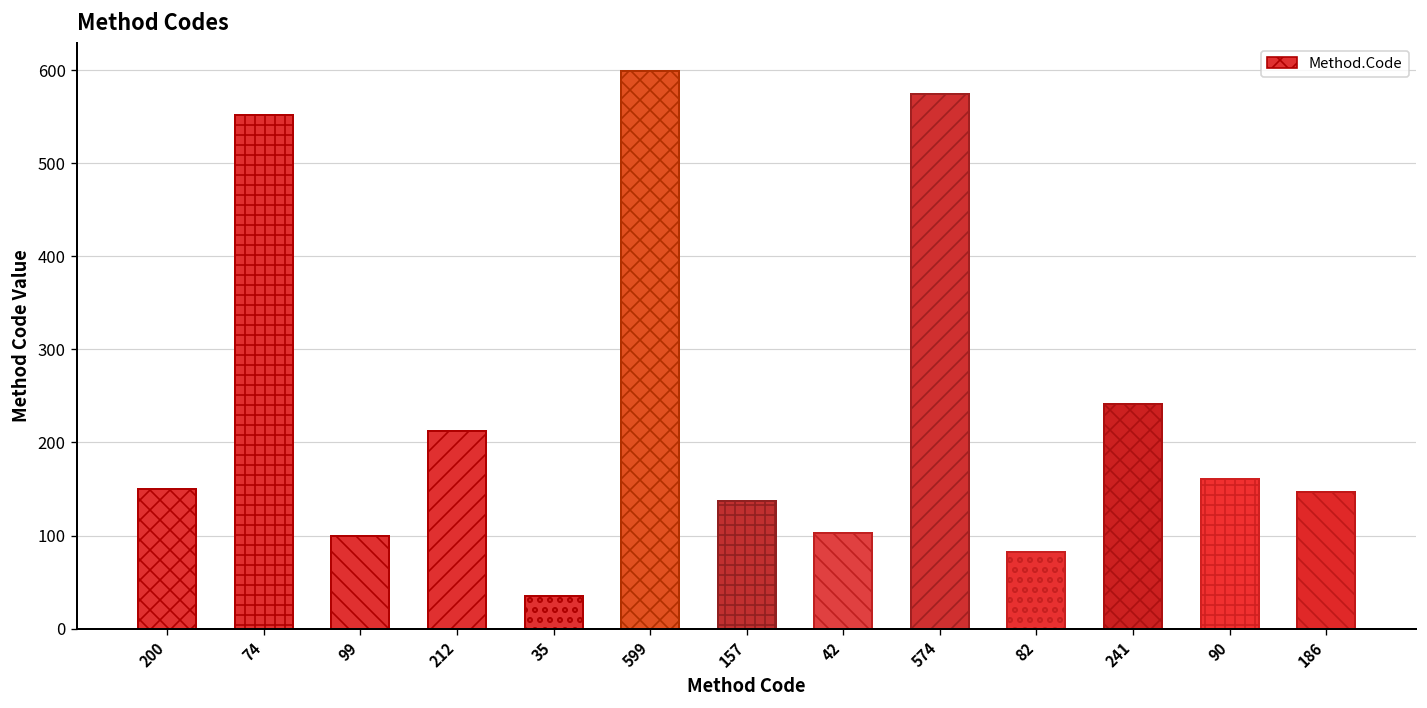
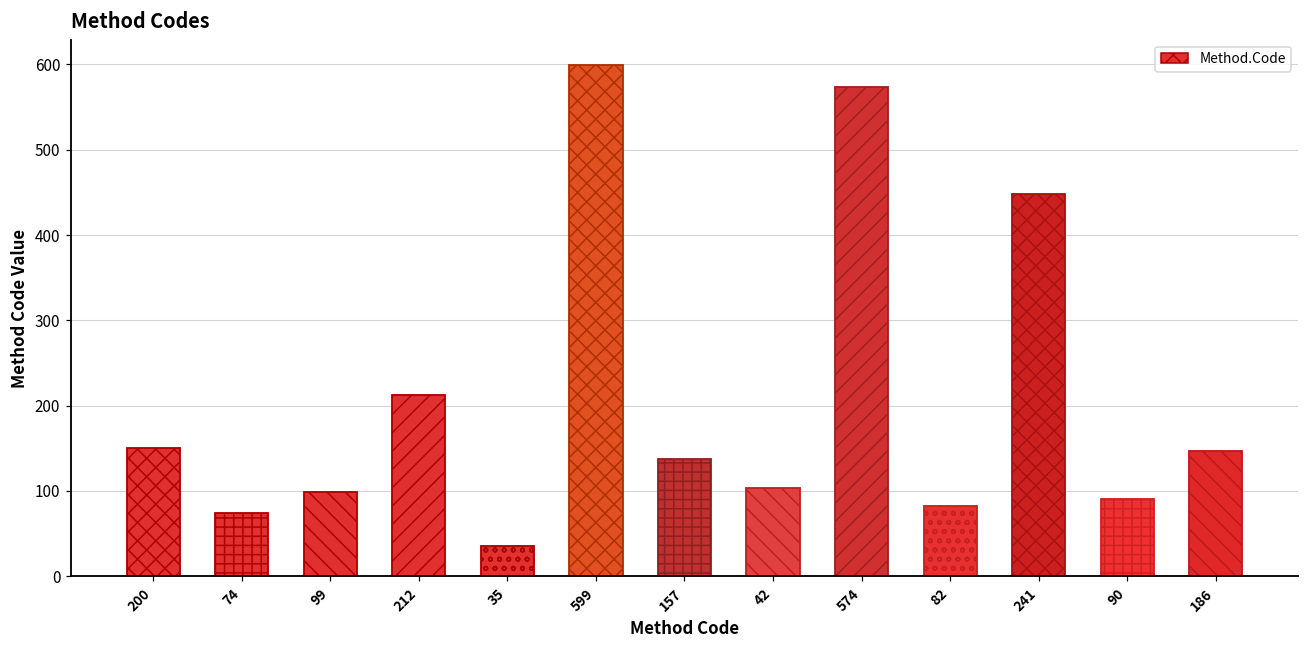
  {
    "200": 150,
-   "74": 550,
+   "74": 70,
    "99": 100,
    "212": 210,
    "35": 40,
    "599": 600,
    "157": 140,
    "42": 100,
    "574": 570,
    "82": 80,
-   "241": 240,
-   "90": 160,
+   "241": 450,
+   "90": 90,
    "186": 150
  }
